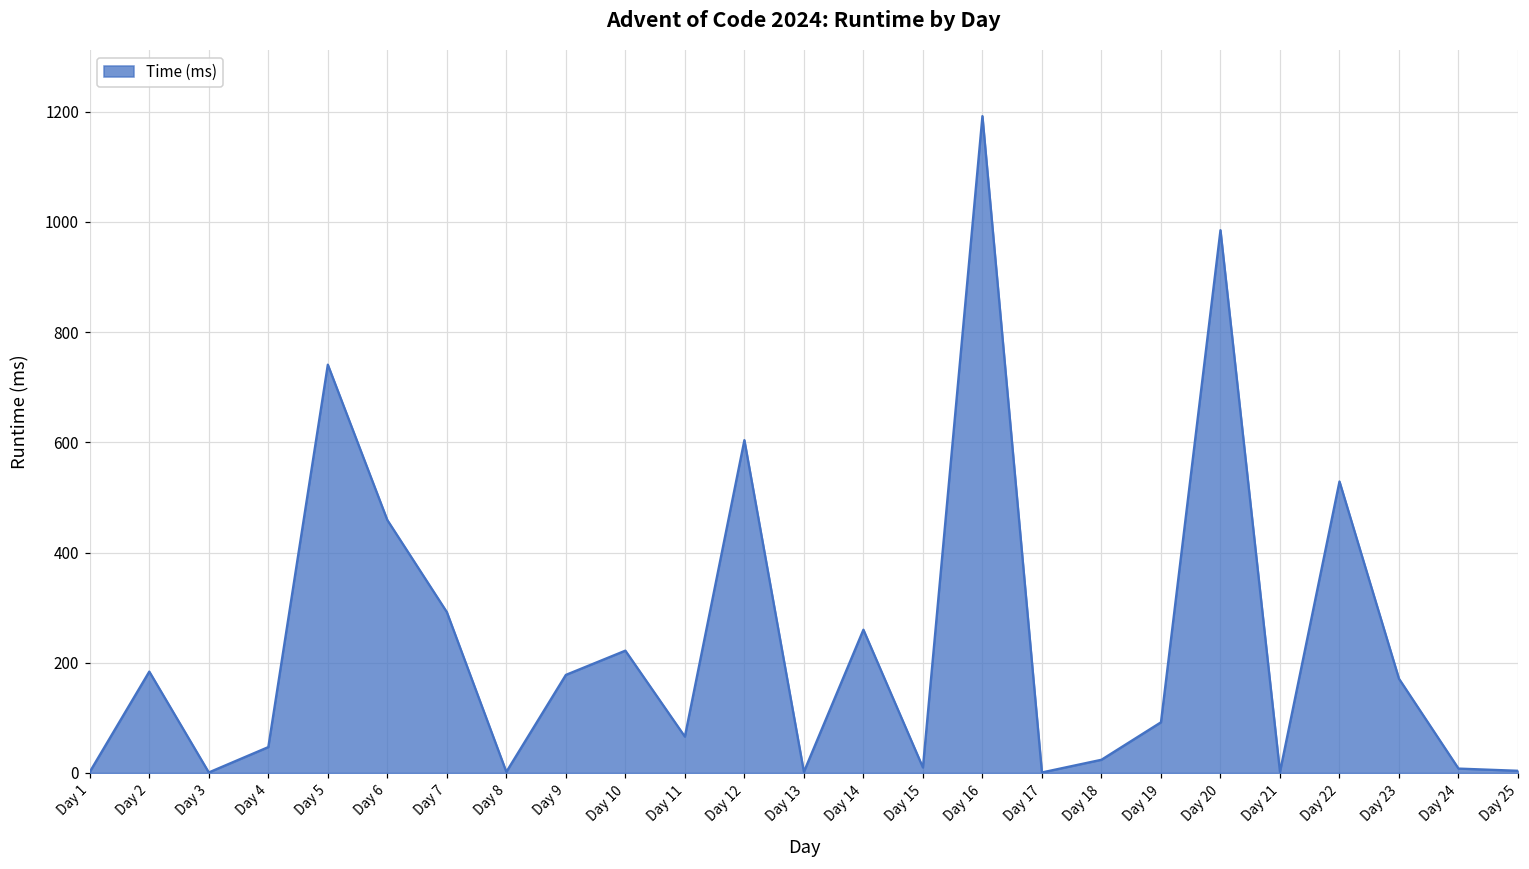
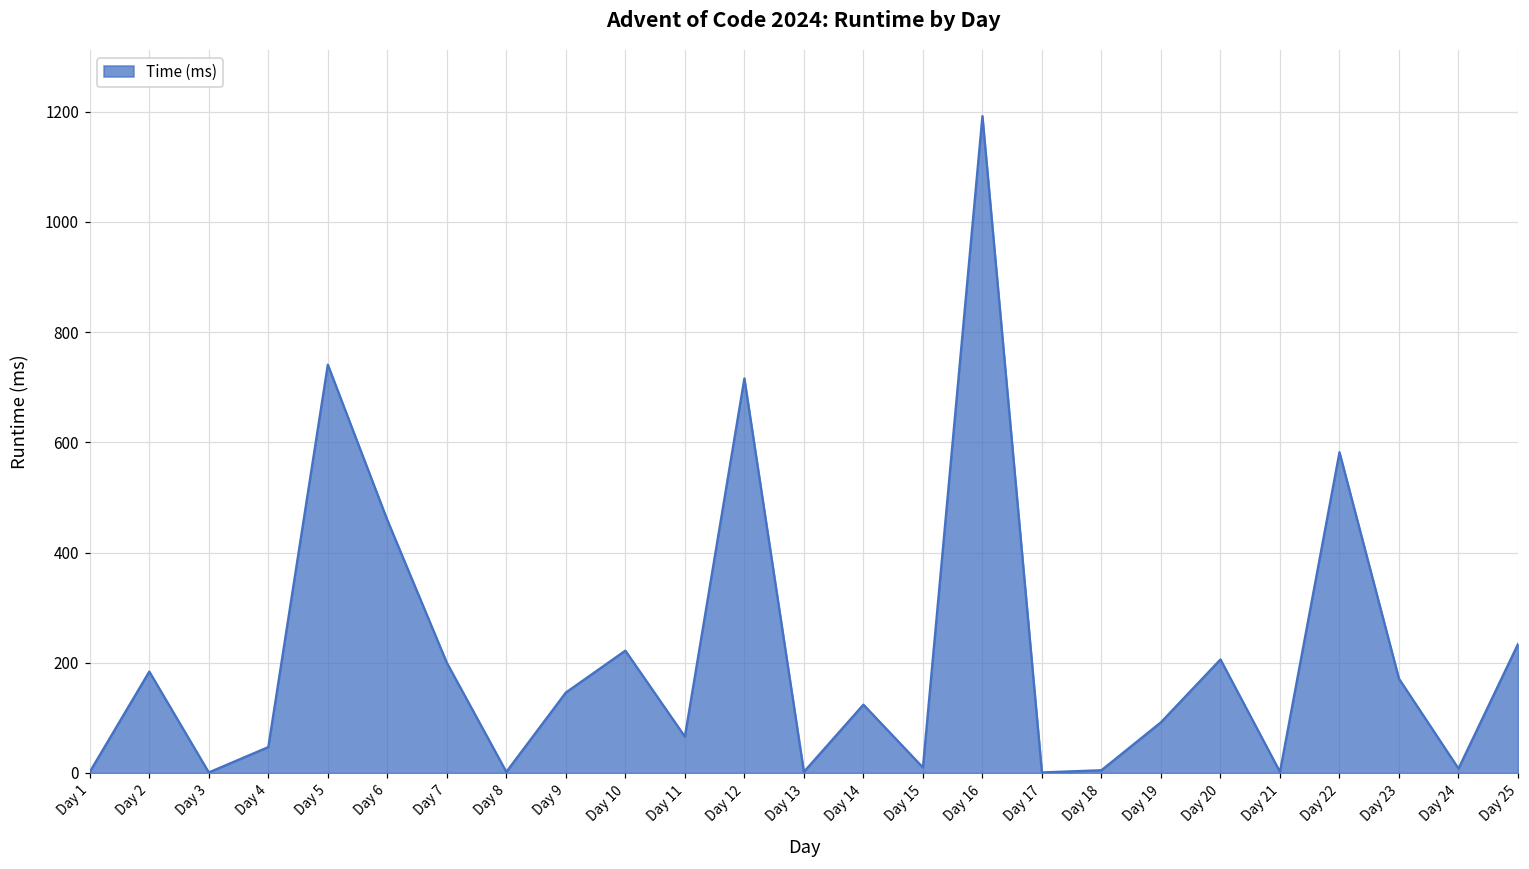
  {
    "Day 1": 0,
    "Day 2": 180,
    "Day 3": 0,
    "Day 4": 50,
    "Day 5": 740,
    "Day 6": 460,
-   "Day 7": 290,
+   "Day 7": 200,
    "Day 8": 0,
-   "Day 9": 180,
+   "Day 9": 150,
    "Day 10": 220,
    "Day 11": 70,
-   "Day 12": 600,
+   "Day 12": 720,
    "Day 13": 0,
-   "Day 14": 260,
+   "Day 14": 120,
    "Day 15": 10,
    "Day 16": 1190,
    "Day 17": 0,
-   "Day 18": 20,
+   "Day 18": 10,
    "Day 19": 90,
-   "Day 20": 990,
+   "Day 20": 210,
    "Day 21": 0,
-   "Day 22": 530,
+   "Day 22": 580,
    "Day 23": 170,
    "Day 24": 10,
-   "Day 25": 0
+   "Day 25": 230
  }
